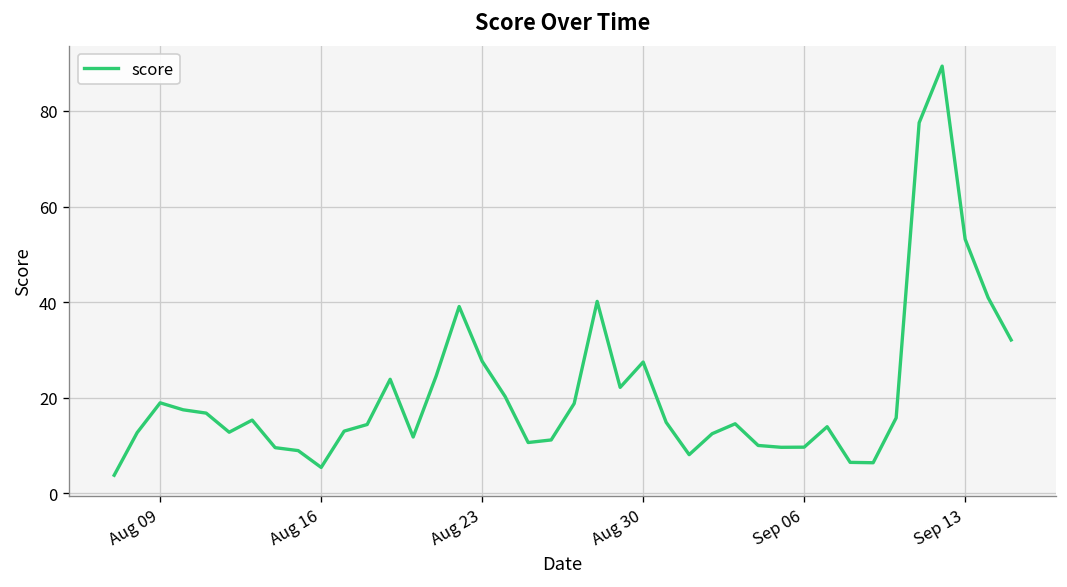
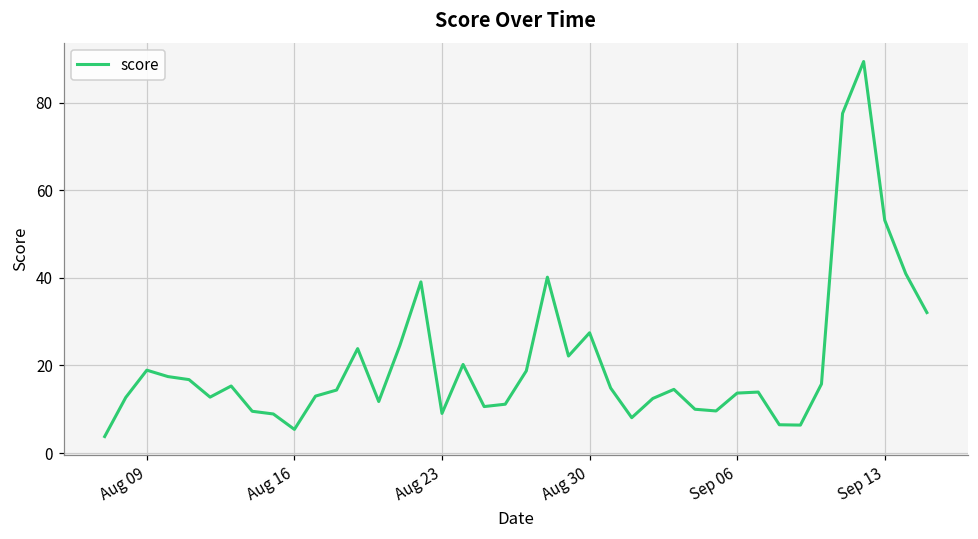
  {
    "Aug 09": 19,
    "Aug 16": 5,
-   "Aug 23": 28,
+   "Aug 23": 9,
    "Aug 30": 27,
-   "Sep 06": 10,
+   "Sep 06": 14,
    "Sep 13": 53
  }
